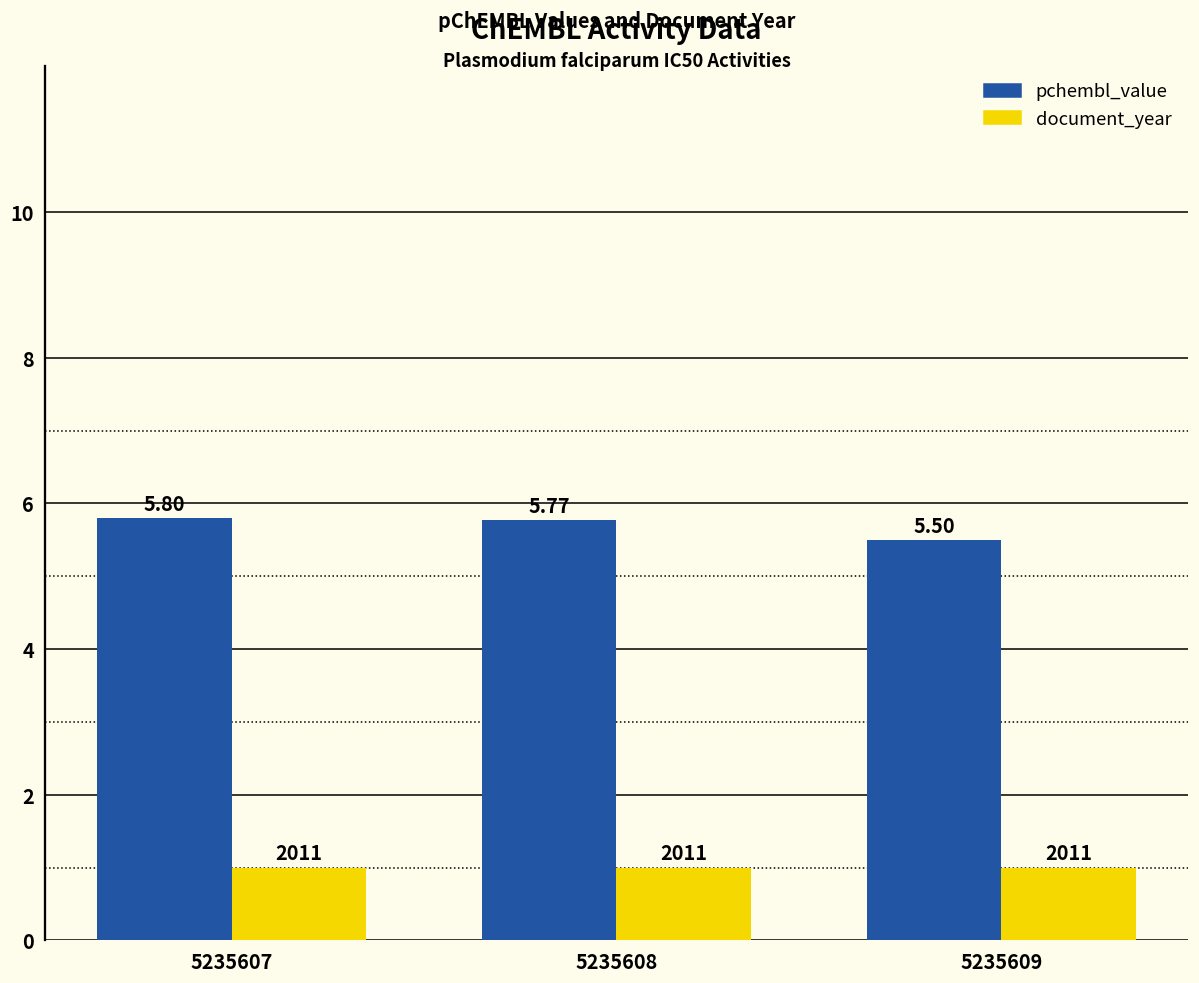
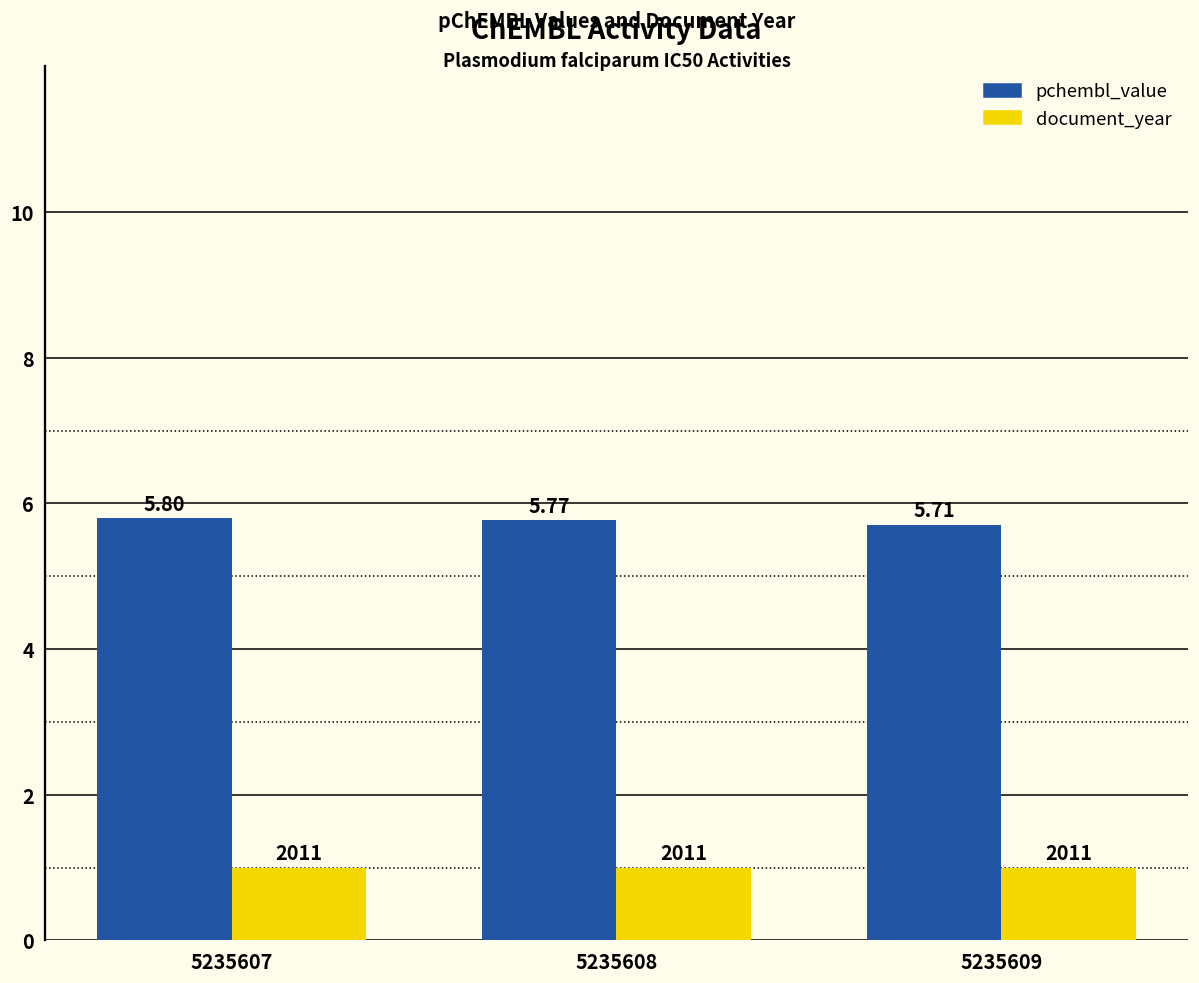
  {
    "pchembl_value": {
      "5235607": 5.80,
      "5235608": 5.77,
-     "5235609": 5.50
+     "5235609": 5.71
    }
  }
